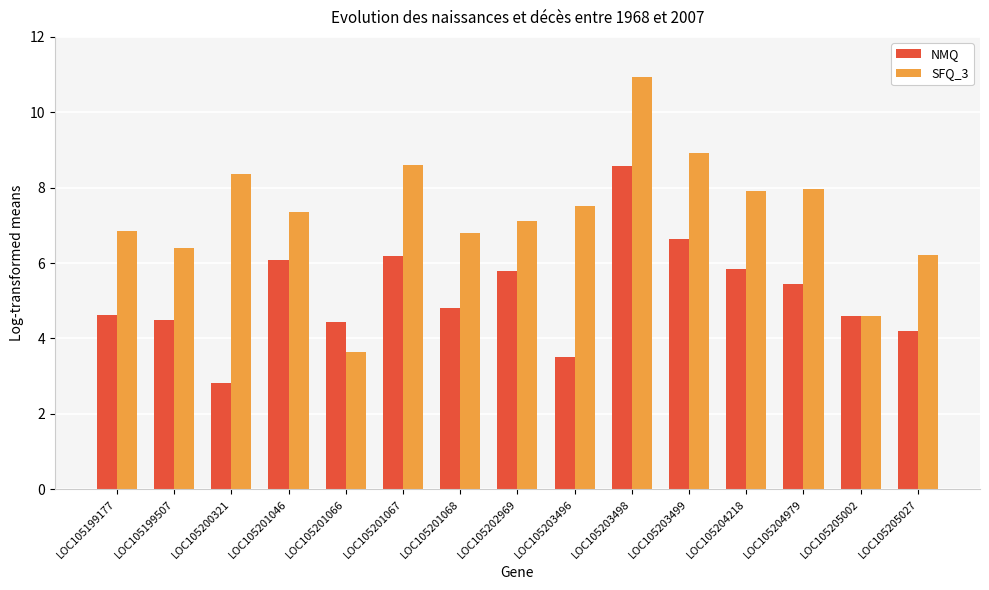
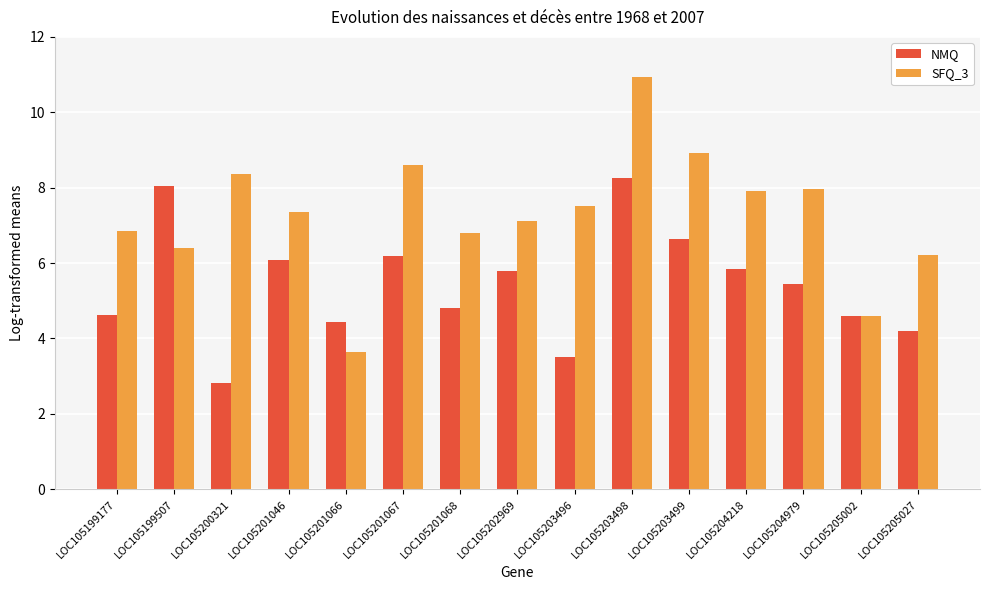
  {
    "NMQ": {
      "LOC105199177": 4.6,
-     "LOC105199507": 4.5,
+     "LOC105199507": 8.0,
      "LOC105200321": 2.8,
      "LOC105201046": 6.1,
      "LOC105201066": 4.4,
      "LOC105201067": 6.2,
      "LOC105201068": 4.8,
      "LOC105202969": 5.8,
      "LOC105203496": 3.5,
-     "LOC105203498": 8.6,
+     "LOC105203498": 8.3,
      "LOC105203499": 6.6,
      "LOC105204218": 5.8,
      "LOC105204979": 5.4,
      "LOC105205002": 4.6,
      "LOC105205027": 4.2
    },
    "SFQ_3": {
      "LOC105199177": 6.9,
      "LOC105199507": 6.4,
      "LOC105200321": 8.4,
      "LOC105201046": 7.3,
      "LOC105201066": 3.7,
      "LOC105201067": 8.6,
      "LOC105201068": 6.8,
      "LOC105202969": 7.1,
      "LOC105203496": 7.5,
      "LOC105203498": 10.9,
      "LOC105203499": 8.9,
      "LOC105204218": 7.9,
      "LOC105204979": 8.0,
      "LOC105205002": 4.6,
      "LOC105205027": 6.2
    }
  }
